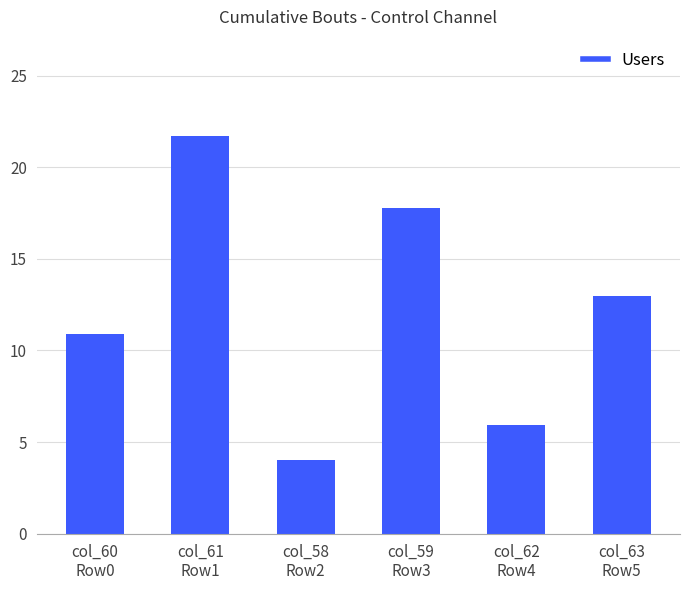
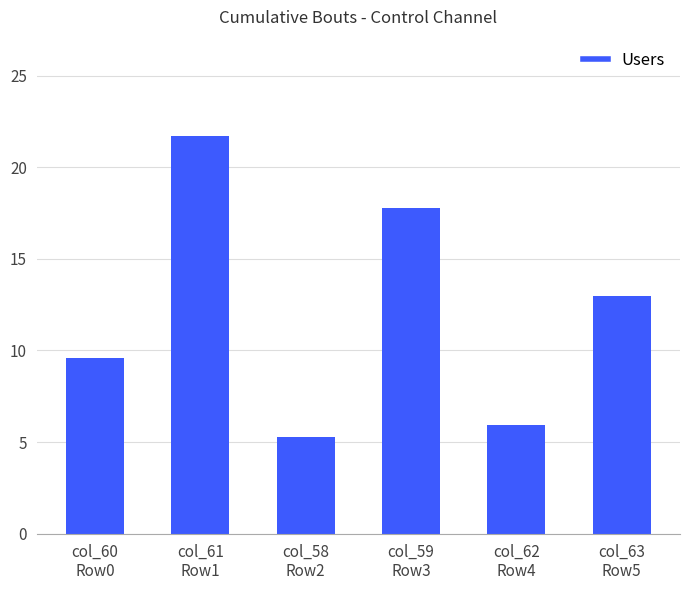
  {
-   "col_60 Row0": 10.9,
+   "col_60 Row0": 9.6,
    "col_61 Row1": 21.7,
-   "col_58 Row2": 4.0,
+   "col_58 Row2": 5.3,
    "col_59 Row3": 17.8,
    "col_62 Row4": 6.0,
    "col_63 Row5": 13.0
  }
